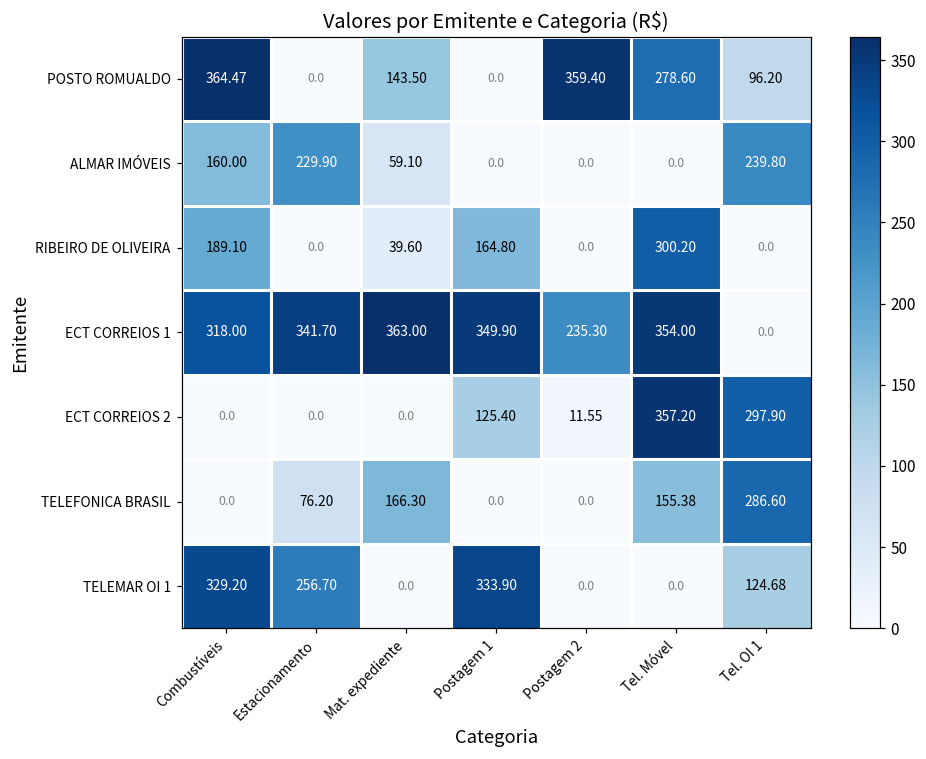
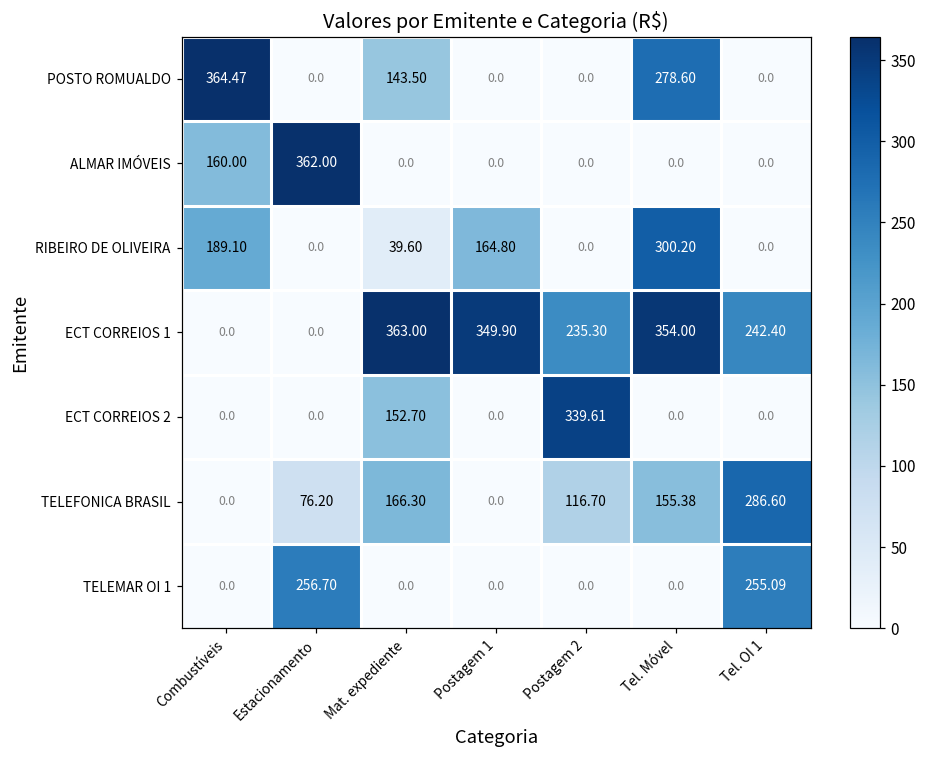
  {
    "POSTO ROMUALDO": {
      "Combustíveis": 364.47,
      "Estacionamento": 0.0,
      "Mat. expediente": 143.50,
      "Postagem 1": 0.0,
-     "Postagem 2": 359.40,
+     "Postagem 2": 0.0,
      "Tel. Móvel": 278.60,
-     "Tel. OI 1": 96.20
+     "Tel. OI 1": 0.0
    },
    "ALMAR IMÓVEIS": {
      "Combustíveis": 160.00,
-     "Estacionamento": 229.90,
-     "Mat. expediente": 59.10,
+     "Estacionamento": 362.00,
+     "Mat. expediente": 0.0,
      "Postagem 1": 0.0,
      "Postagem 2": 0.0,
      "Tel. Móvel": 0.0,
-     "Tel. OI 1": 239.80
+     "Tel. OI 1": 0.0
    },
    "RIBEIRO DE OLIVEIRA": {
      "Combustíveis": 189.10,
      "Estacionamento": 0.0,
      "Mat. expediente": 39.60,
      "Postagem 1": 164.80,
      "Postagem 2": 0.0,
      "Tel. Móvel": 300.20,
      "Tel. OI 1": 0.0
    },
    "ECT CORREIOS 1": {
-     "Combustíveis": 318.00,
-     "Estacionamento": 341.70,
+     "Combustíveis": 0.0,
+     "Estacionamento": 0.0,
      "Mat. expediente": 363.00,
      "Postagem 1": 349.90,
      "Postagem 2": 235.30,
      "Tel. Móvel": 354.00,
-     "Tel. OI 1": 0.0
+     "Tel. OI 1": 242.40
    },
    "ECT CORREIOS 2": {
      "Combustíveis": 0.0,
      "Estacionamento": 0.0,
-     "Mat. expediente": 0.0,
-     "Postagem 1": 125.40,
-     "Postagem 2": 11.55,
-     "Tel. Móvel": 357.20,
-     "Tel. OI 1": 297.90
+     "Mat. expediente": 152.70,
+     "Postagem 1": 0.0,
+     "Postagem 2": 339.61,
+     "Tel. Móvel": 0.0,
+     "Tel. OI 1": 0.0
    },
    "TELEFONICA BRASIL": {
      "Combustíveis": 0.0,
      "Estacionamento": 76.20,
      "Mat. expediente": 166.30,
      "Postagem 1": 0.0,
-     "Postagem 2": 0.0,
+     "Postagem 2": 116.70,
      "Tel. Móvel": 155.38,
      "Tel. OI 1": 286.60
    },
    "TELEMAR OI 1": {
-     "Combustíveis": 329.20,
+     "Combustíveis": 0.0,
      "Estacionamento": 256.70,
      "Mat. expediente": 0.0,
-     "Postagem 1": 333.90,
+     "Postagem 1": 0.0,
      "Postagem 2": 0.0,
      "Tel. Móvel": 0.0,
-     "Tel. OI 1": 124.68
+     "Tel. OI 1": 255.09
    }
  }
